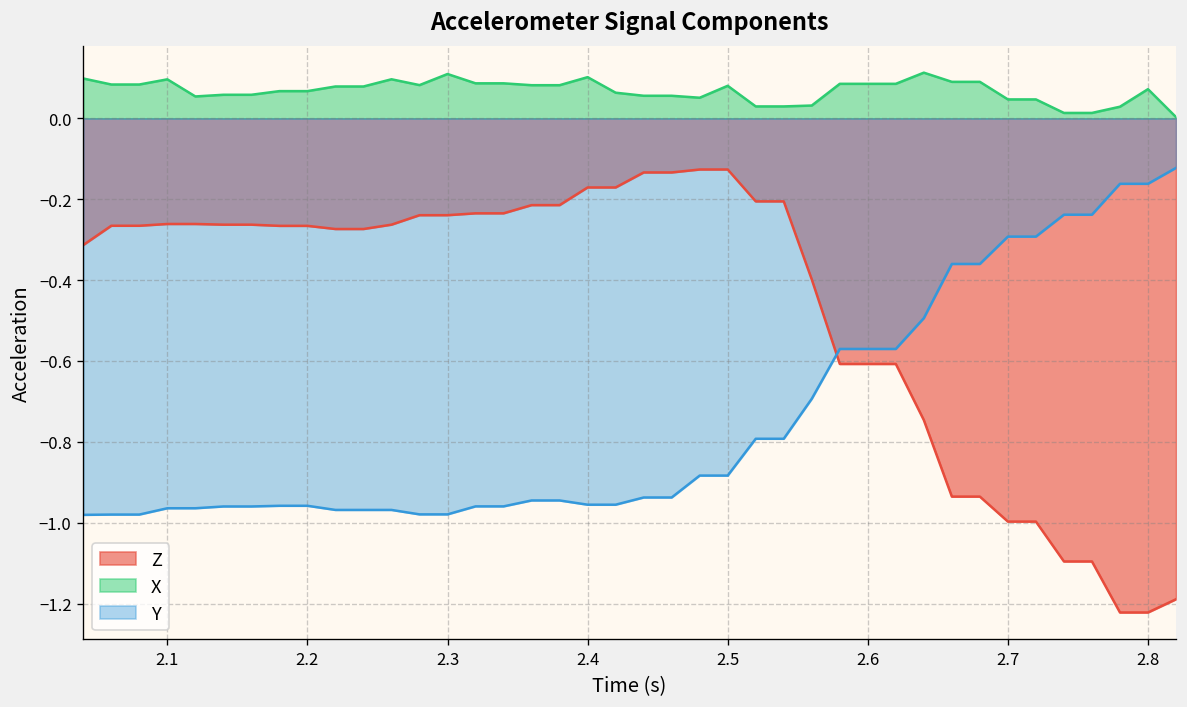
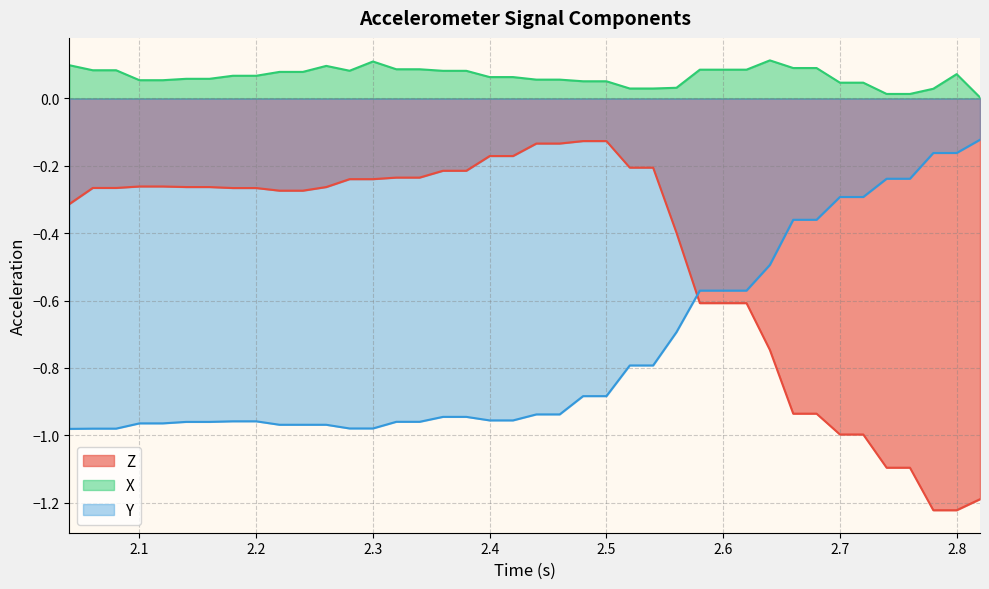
  {
    "X": {
-     "2.1": 0.10,
+     "2.1": 0.05,
      "2.2": 0.07,
      "2.3": 0.11,
-     "2.4": 0.10,
-     "2.5": 0.08,
+     "2.4": 0.06,
+     "2.5": 0.05,
      "2.6": 0.09,
      "2.7": 0.05,
      "2.8": 0.07
    }
  }
